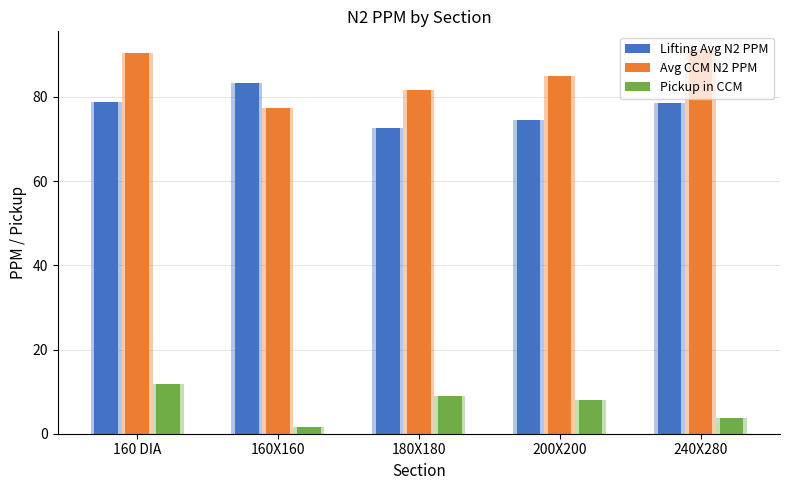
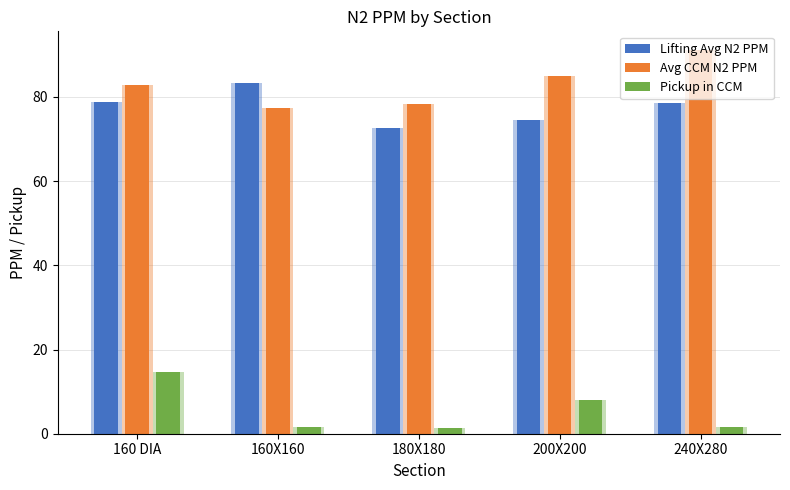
  {
    "Lifting Avg N2 PPM": {
      "160 DIA": 79,
      "160X160": 83,
      "180X180": 73,
      "200X200": 74,
      "240X280": 79
    },
    "Avg CCM N2 PPM": {
-     "160 DIA": 90,
+     "160 DIA": 83,
      "160X160": 77,
-     "180X180": 82,
+     "180X180": 78,
      "200X200": 85
    },
    "Pickup in CCM": {
-     "160 DIA": 12,
+     "160 DIA": 15,
      "160X160": 2,
-     "180X180": 9,
+     "180X180": 1,
      "200X200": 8,
-     "240X280": 4
+     "240X280": 2
    }
  }
